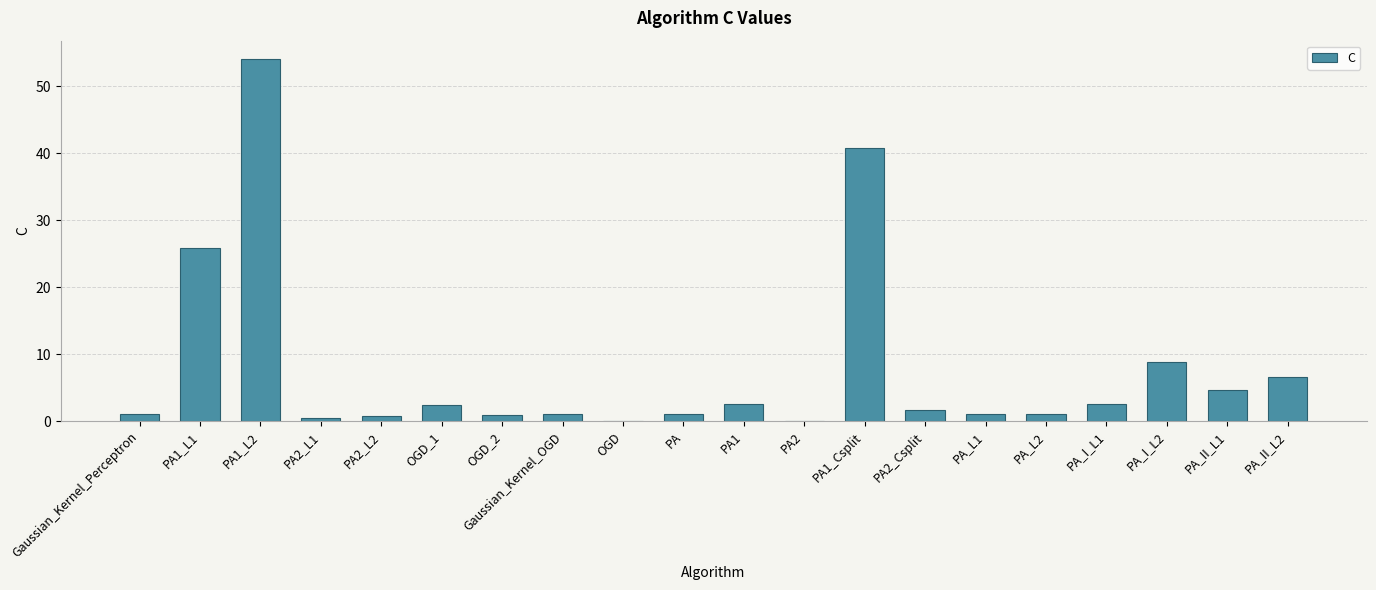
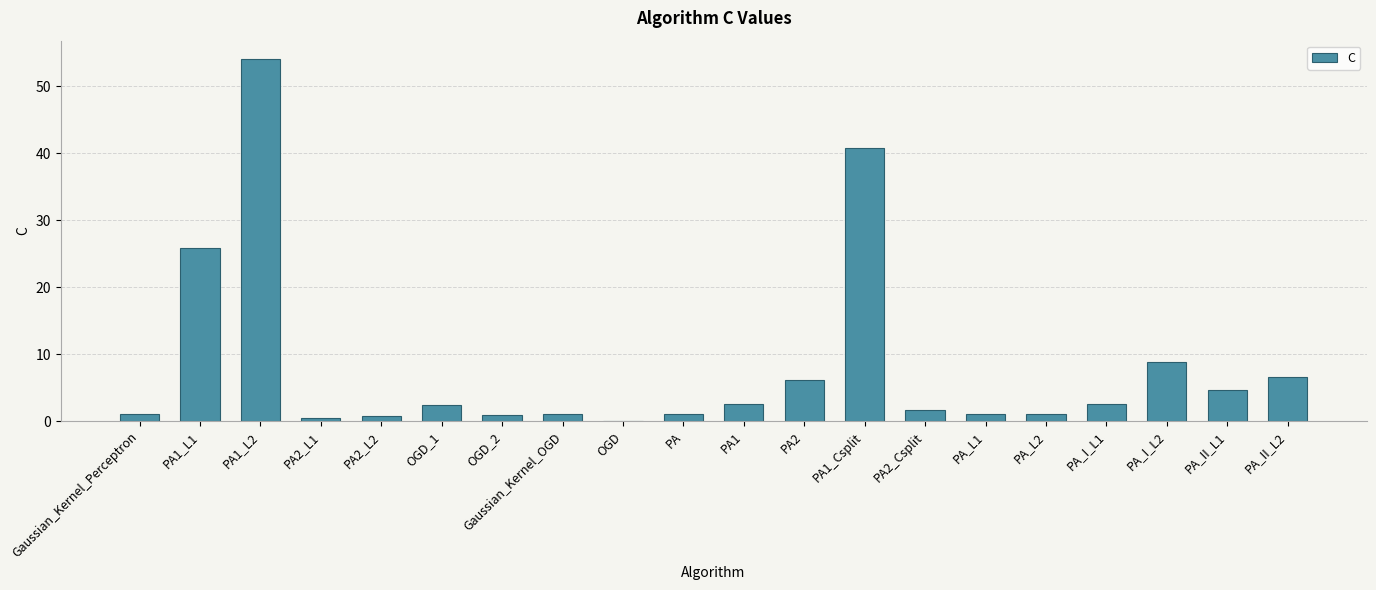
  {
    "Gaussian_Kernel_Perceptron": 1,
    "PA1_L1": 26,
    "PA1_L2": 54,
    "PA2_L1": 0,
    "PA2_L2": 1,
    "OGD_1": 2,
    "OGD_2": 1,
    "Gaussian_Kernel_OGD": 1,
    "PA": 1,
    "PA1": 3,
-   "PA2": 0,
+   "PA2": 6,
    "PA1_Csplit": 41,
    "PA2_Csplit": 2,
    "PA_L1": 1,
    "PA_L2": 1,
    "PA_I_L1": 3,
    "PA_I_L2": 9,
    "PA_II_L1": 5,
    "PA_II_L2": 7
  }
